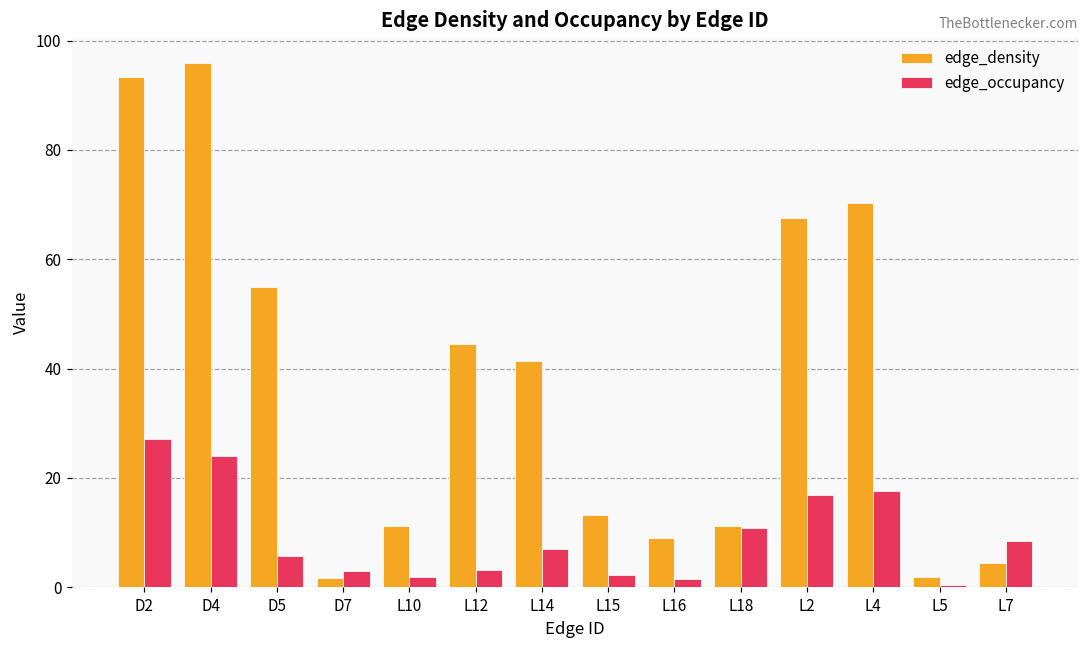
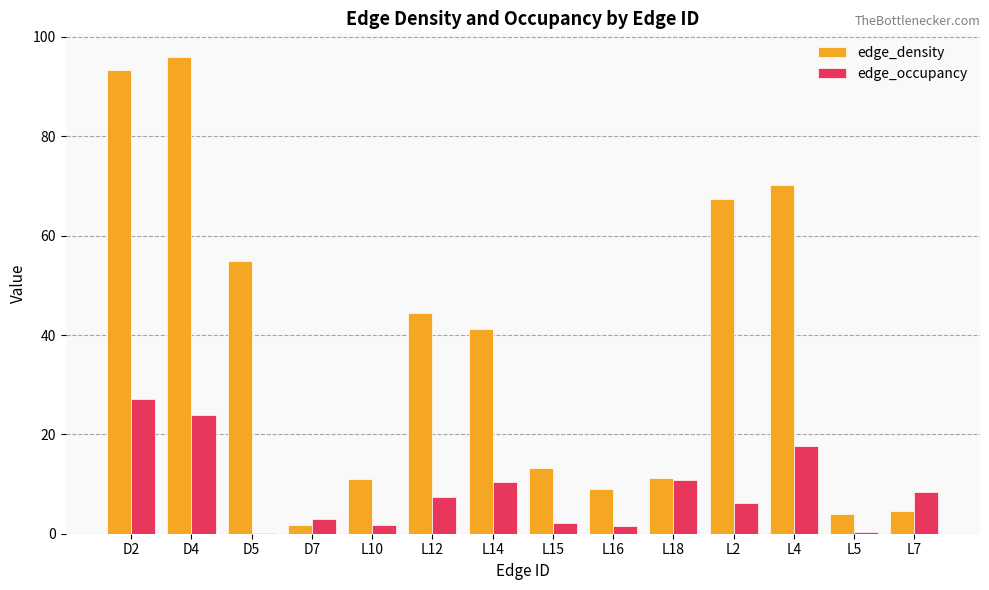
  {
    "edge_density": {
      "D2": 93,
      "D4": 96,
      "D5": 55,
      "D7": 2,
      "L10": 11,
      "L12": 44,
      "L14": 41,
      "L15": 13,
      "L16": 9,
      "L18": 11,
      "L2": 67,
      "L4": 70,
-     "L5": 2,
+     "L5": 4,
      "L7": 5
    },
    "edge_occupancy": {
      "D2": 27,
      "D4": 24,
-     "D5": 6,
+     "D5": 0,
      "D7": 3,
      "L10": 2,
-     "L12": 3,
-     "L14": 7,
+     "L12": 7,
+     "L14": 10,
      "L15": 2,
      "L16": 1,
      "L18": 11,
-     "L2": 17,
+     "L2": 6,
      "L4": 18,
      "L7": 8
    }
  }
